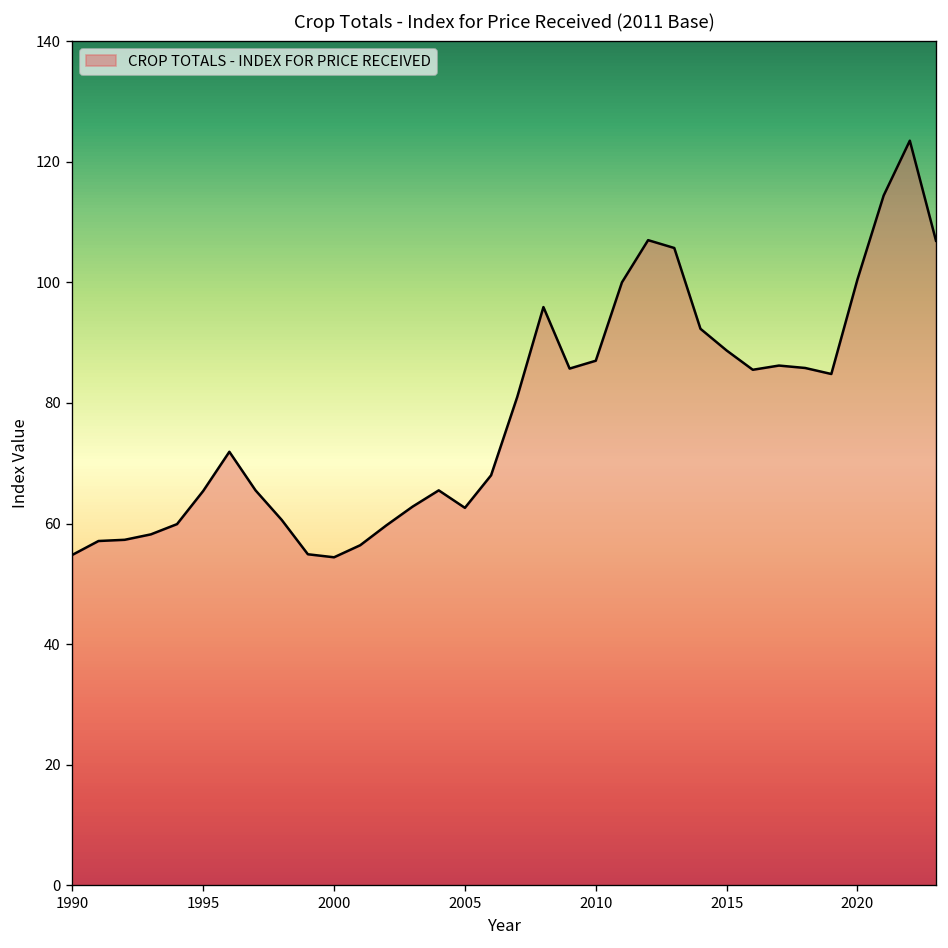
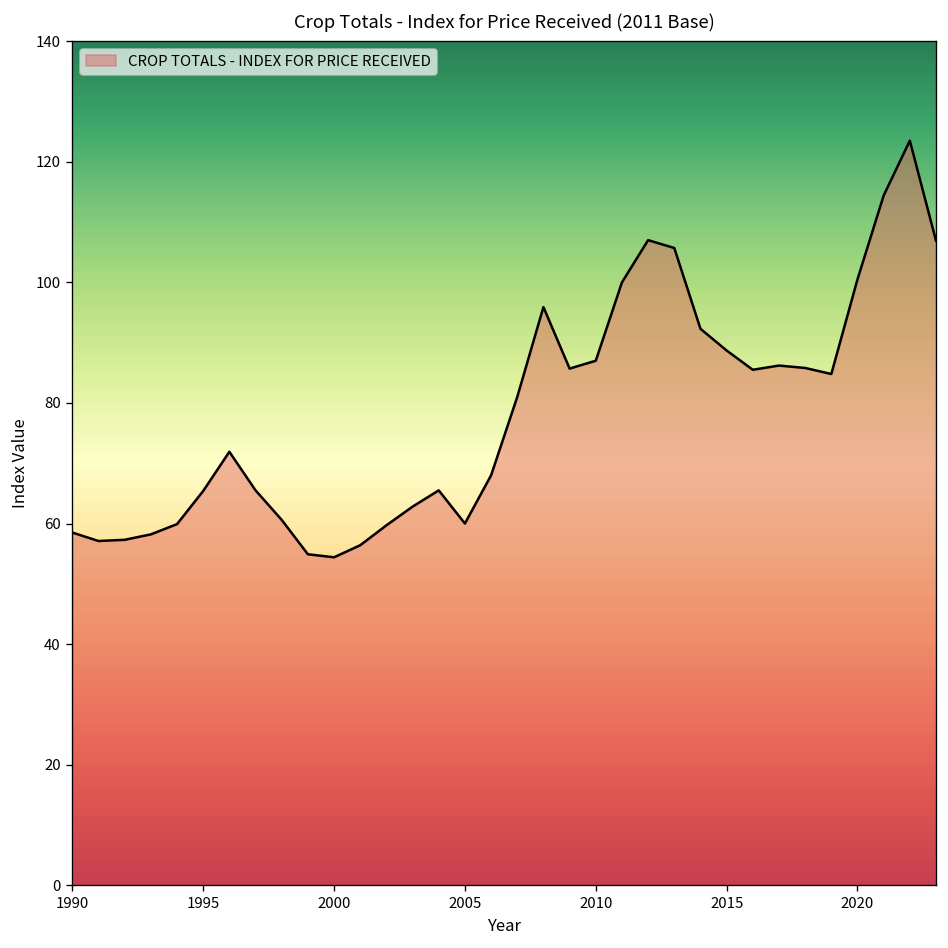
  {
-   "1990": 55,
+   "1990": 59,
    "1995": 65,
    "2000": 54,
-   "2005": 63,
+   "2005": 60,
    "2010": 87,
    "2015": 89,
    "2020": 101
  }
